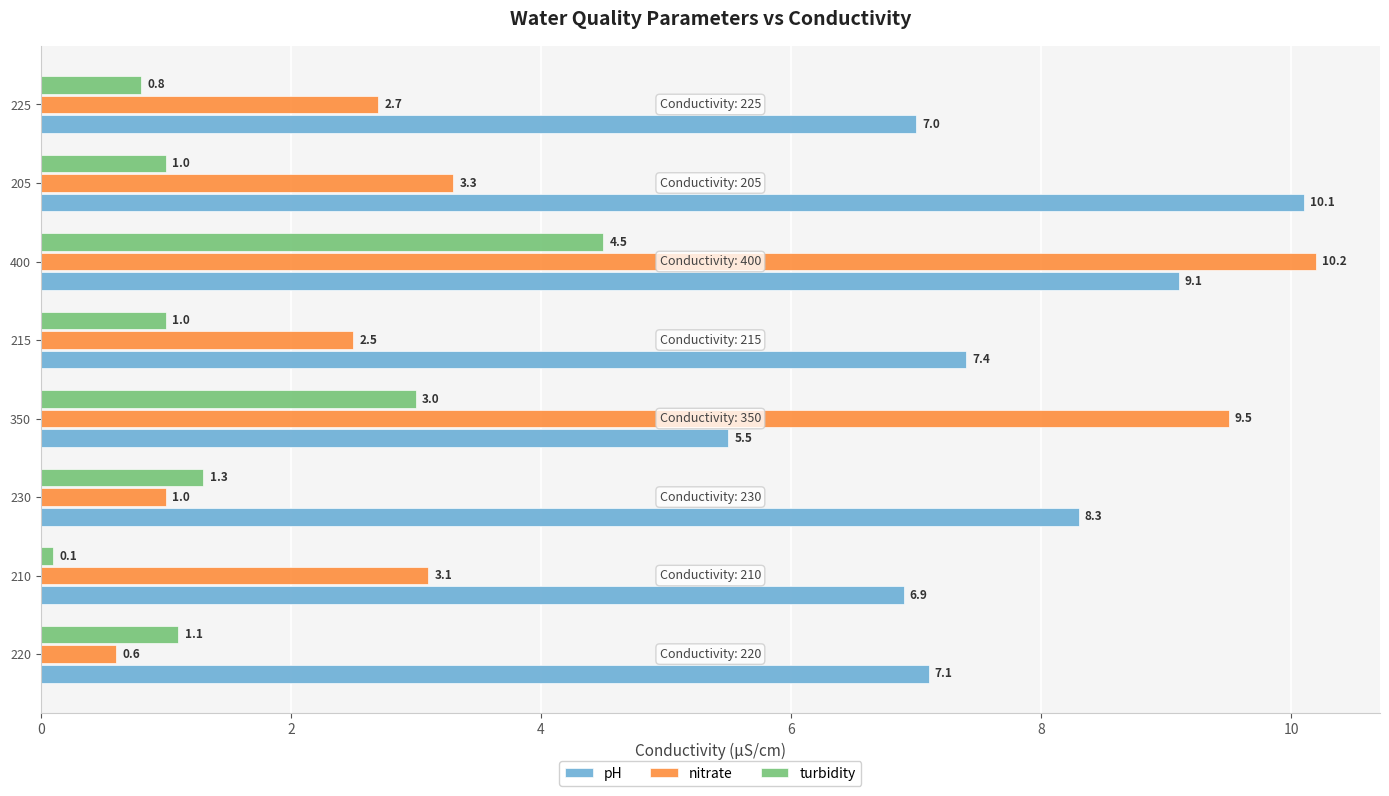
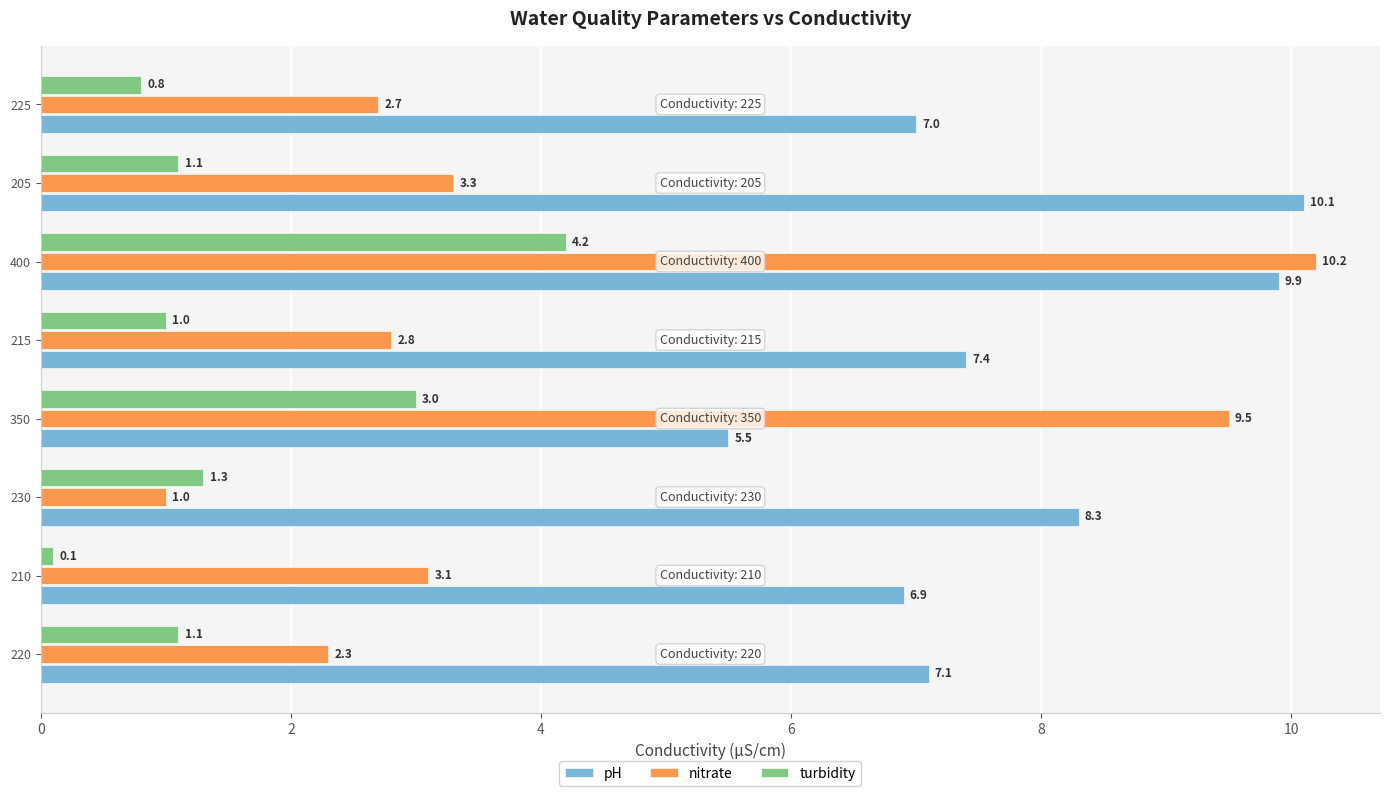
  {
    "pH": {
      "225": 7.0,
      "205": 10.1,
-     "400": 9.1,
+     "400": 9.9,
      "215": 7.4,
      "350": 5.5,
      "230": 8.3,
      "210": 6.9,
      "220": 7.1
    },
    "nitrate": {
      "225": 2.7,
      "205": 3.3,
      "400": 10.2,
-     "215": 2.5,
+     "215": 2.8,
      "350": 9.5,
      "230": 1.0,
      "210": 3.1,
-     "220": 0.6
+     "220": 2.3
    },
    "turbidity": {
      "225": 0.8,
-     "205": 1.0,
-     "400": 4.5,
+     "205": 1.1,
+     "400": 4.2,
      "215": 1.0,
      "350": 3.0,
      "230": 1.3,
      "210": 0.1,
      "220": 1.1
    }
  }
